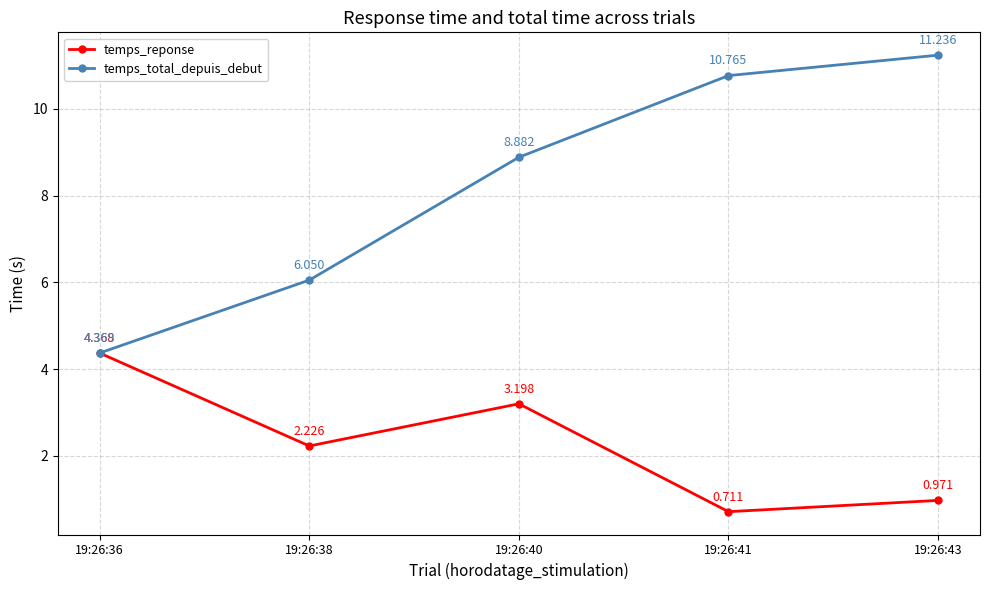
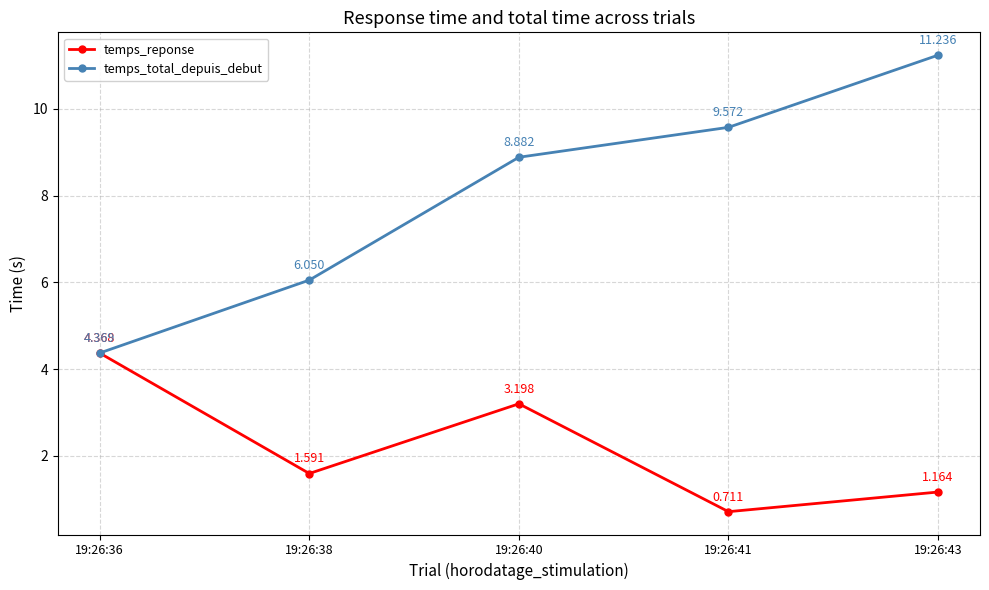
  {
    "temps_reponse": {
-     "19:26:38": 2.226,
+     "19:26:38": 1.591,
      "19:26:40": 3.198,
      "19:26:41": 0.711,
-     "19:26:43": 0.971
+     "19:26:43": 1.164
    },
    "temps_total_depuis_debut": {
      "19:26:38": 6.050,
      "19:26:40": 8.882,
-     "19:26:41": 10.765,
+     "19:26:41": 9.572,
      "19:26:43": 11.236
    }
  }
